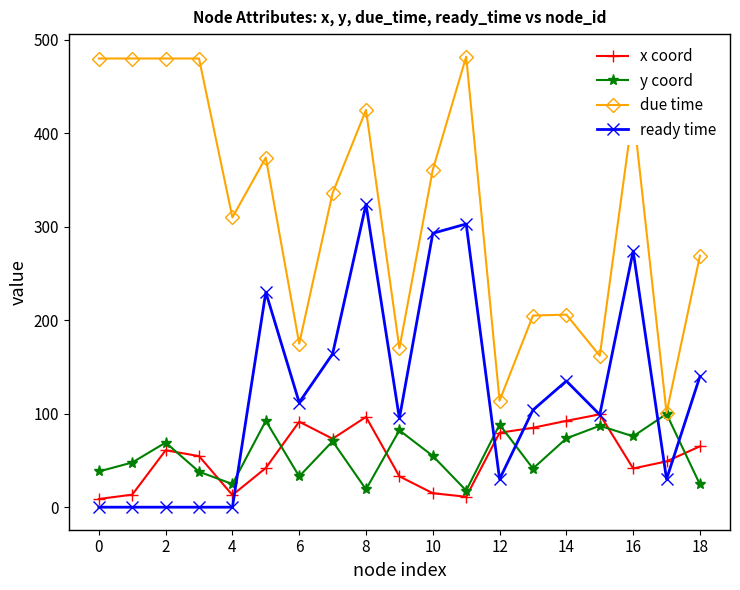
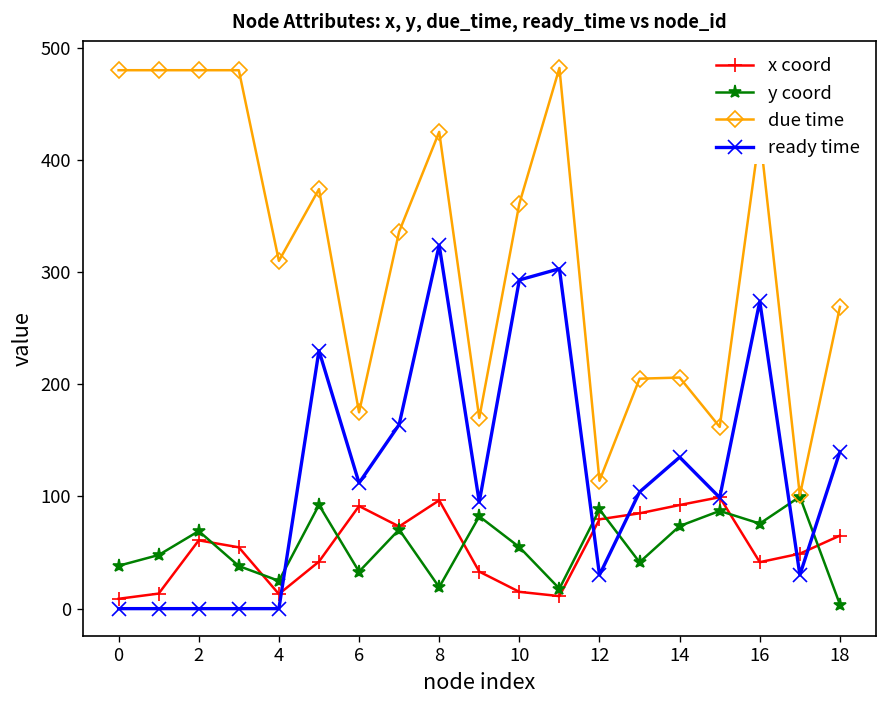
  {
    "x coord": {
      "0": 10,
      "2": 60,
      "4": 10,
      "6": 90,
      "8": 100,
      "10": 10,
      "12": 80,
      "14": 90,
      "16": 40,
      "18": 70
    },
    "y coord": {
      "0": 40,
      "2": 70,
      "4": 20,
      "6": 30,
      "8": 20,
      "10": 50,
      "12": 90,
      "14": 70,
      "16": 80,
-     "18": 20
+     "18": 0
    },
    "due time": {
      "0": 480,
      "2": 480,
      "4": 310,
      "6": 180,
      "8": 430,
      "10": 360,
      "12": 110,
      "14": 210,
      "18": 270
    },
    "ready time": {
      "0": 0,
      "2": 0,
      "4": 0,
      "6": 110,
      "8": 320,
      "10": 290,
      "12": 30,
      "14": 140,
      "16": 270,
      "18": 140
    }
  }
